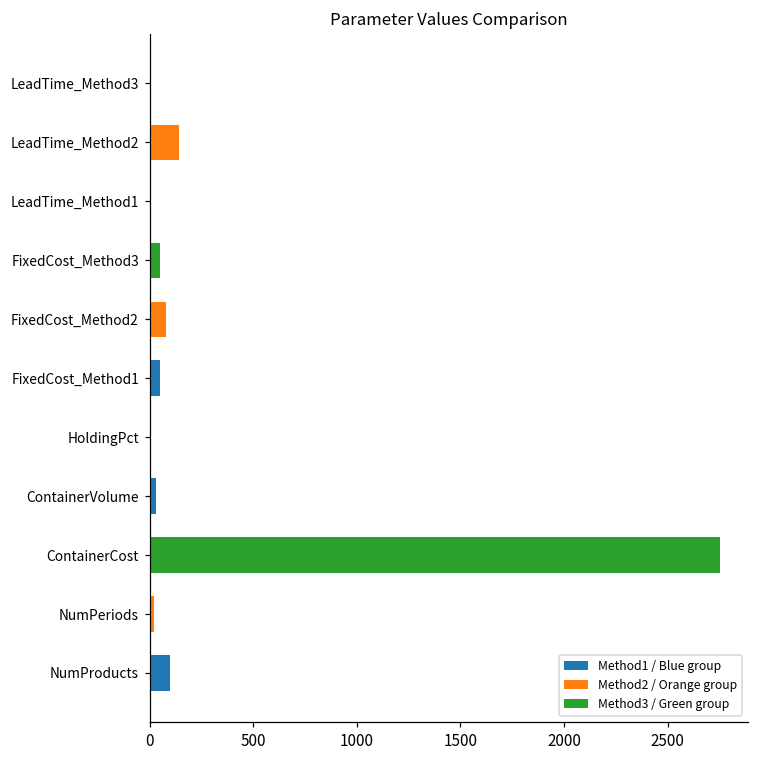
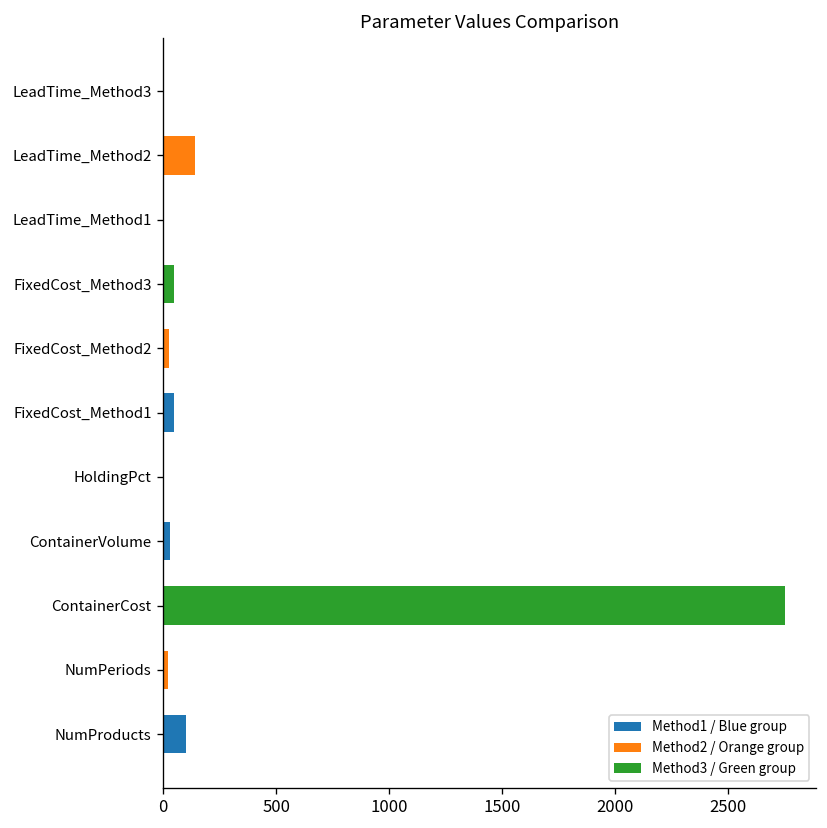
  {
    "LeadTime_Method2": 140,
    "FixedCost_Method3": 50,
-   "FixedCost_Method2": 80,
+   "FixedCost_Method2": 20,
    "FixedCost_Method1": 50,
    "ContainerVolume": 30,
    "ContainerCost": 2750,
    "NumPeriods": 20,
    "NumProducts": 100
  }
